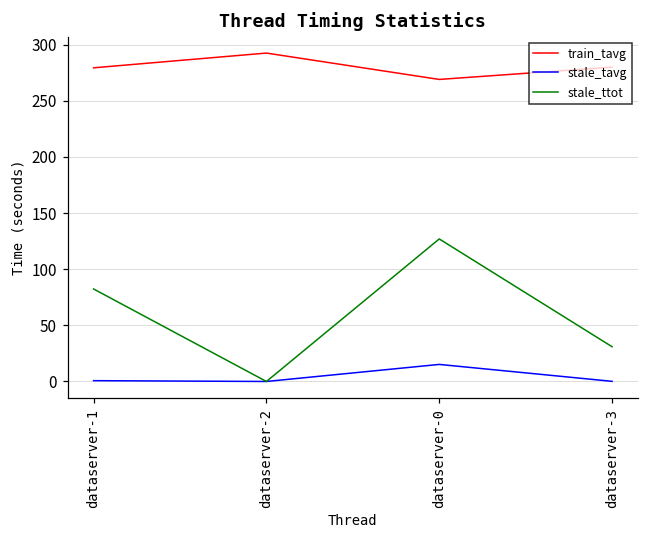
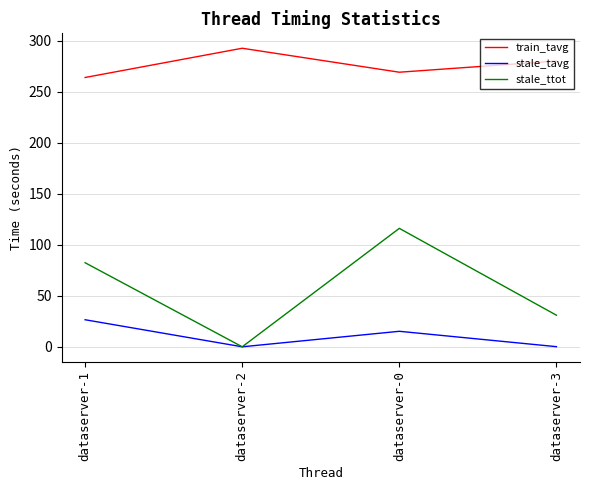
  {
    "train_tavg": {
-     "dataserver-1": 279,
+     "dataserver-1": 264,
      "dataserver-2": 293,
      "dataserver-0": 269
    },
    "stale_tavg": {
-     "dataserver-1": 1,
+     "dataserver-1": 27,
      "dataserver-0": 15,
      "dataserver-3": 0
    },
    "stale_ttot": {
      "dataserver-1": 82,
-     "dataserver-0": 127,
+     "dataserver-0": 116,
      "dataserver-3": 31
    }
  }
